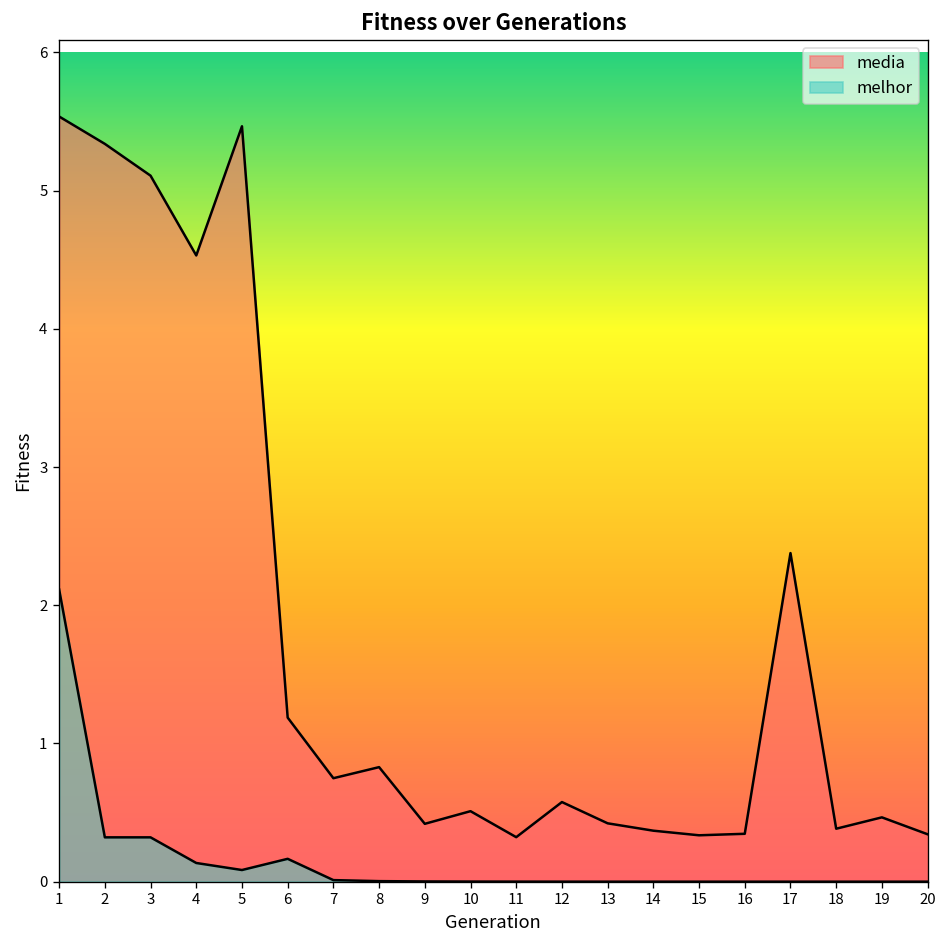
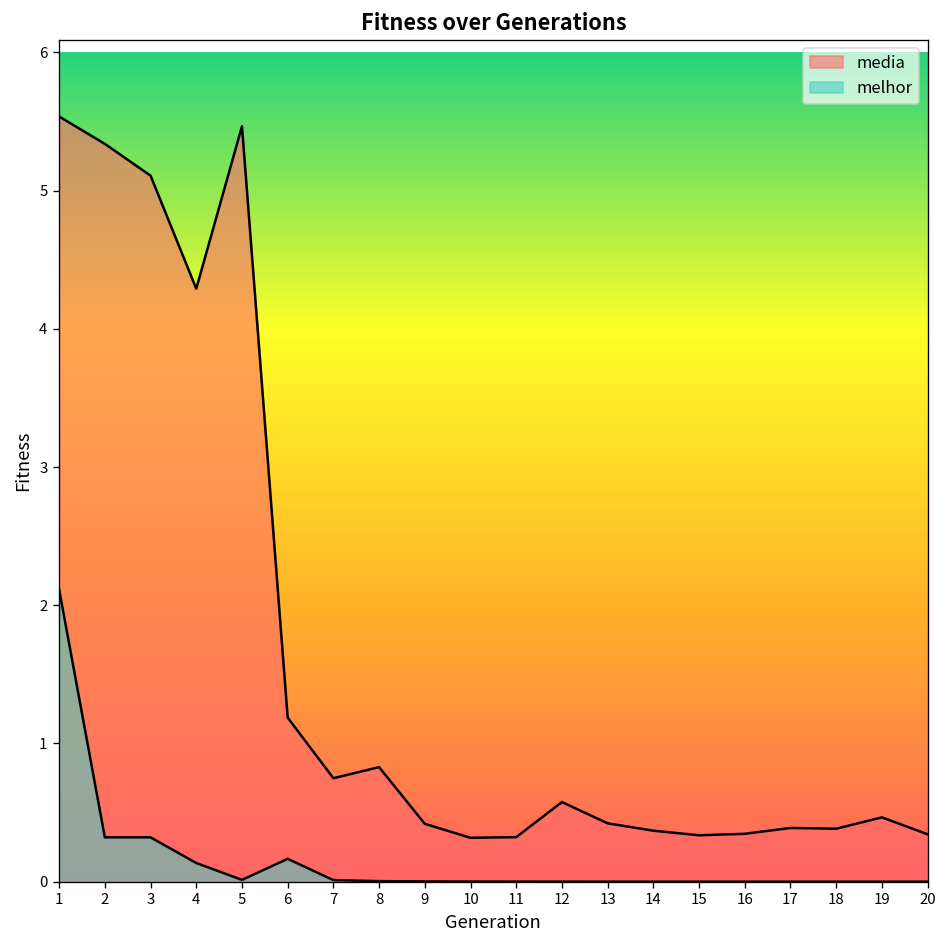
  {
    "media": {
      "1": 5.54,
      "2": 5.34,
      "3": 5.11,
-     "4": 4.53,
+     "4": 4.29,
      "5": 5.46,
      "6": 1.19,
      "7": 0.75,
      "8": 0.83,
      "9": 0.42,
-     "10": 0.51,
+     "10": 0.32,
      "11": 0.32,
      "12": 0.58,
      "13": 0.42,
      "14": 0.37,
      "15": 0.34,
      "16": 0.35,
-     "17": 2.38,
+     "17": 0.39,
      "18": 0.38,
      "19": 0.47,
      "20": 0.34
    },
    "melhor": {
      "1": 2.11,
      "2": 0.32,
      "3": 0.32,
      "4": 0.14,
-     "5": 0.08,
+     "5": 0.01,
      "6": 0.17,
      "7": 0.01,
      "8": 0.00,
      "9": 0.00,
      "10": 0.00,
      "11": 0.00,
      "12": 0.00,
      "13": 0.00,
      "14": 0.00,
      "15": 0.00,
      "16": 0.00,
      "17": 0.00,
      "18": 0.00,
      "19": 0.00,
      "20": 0.00
    }
  }
